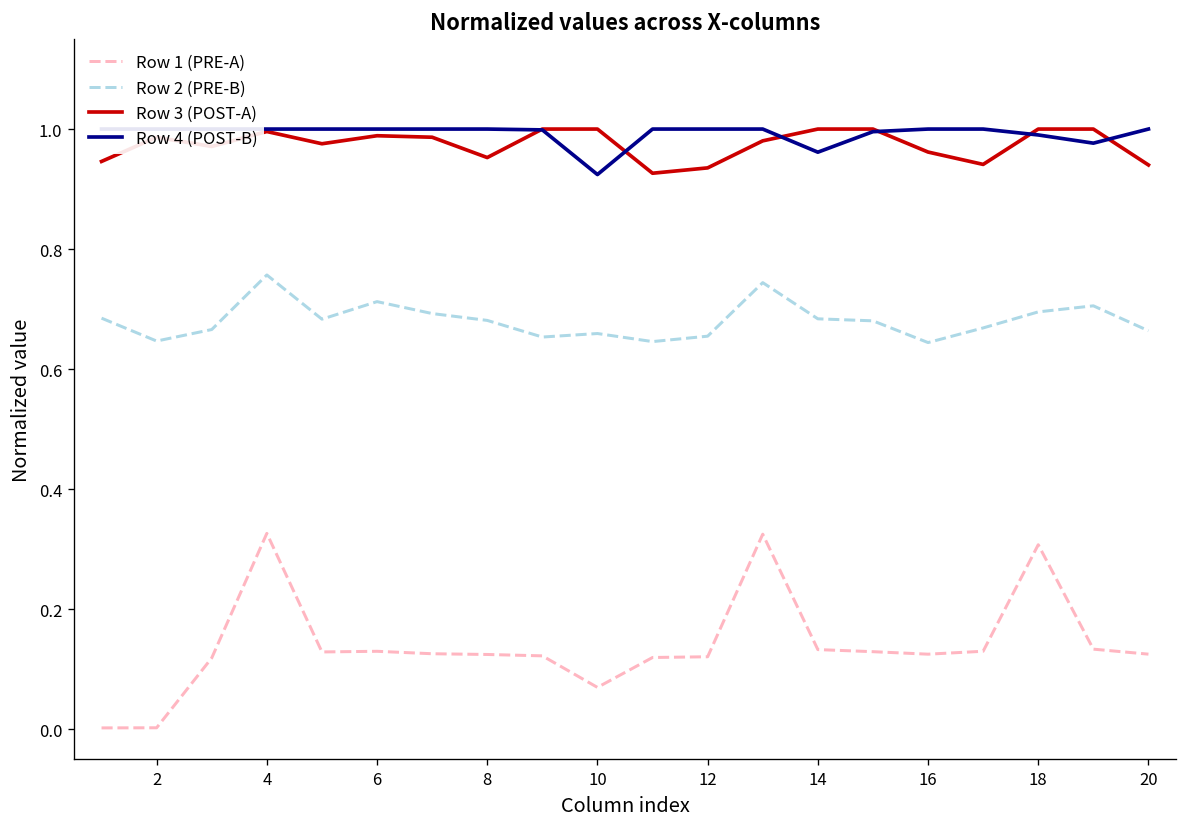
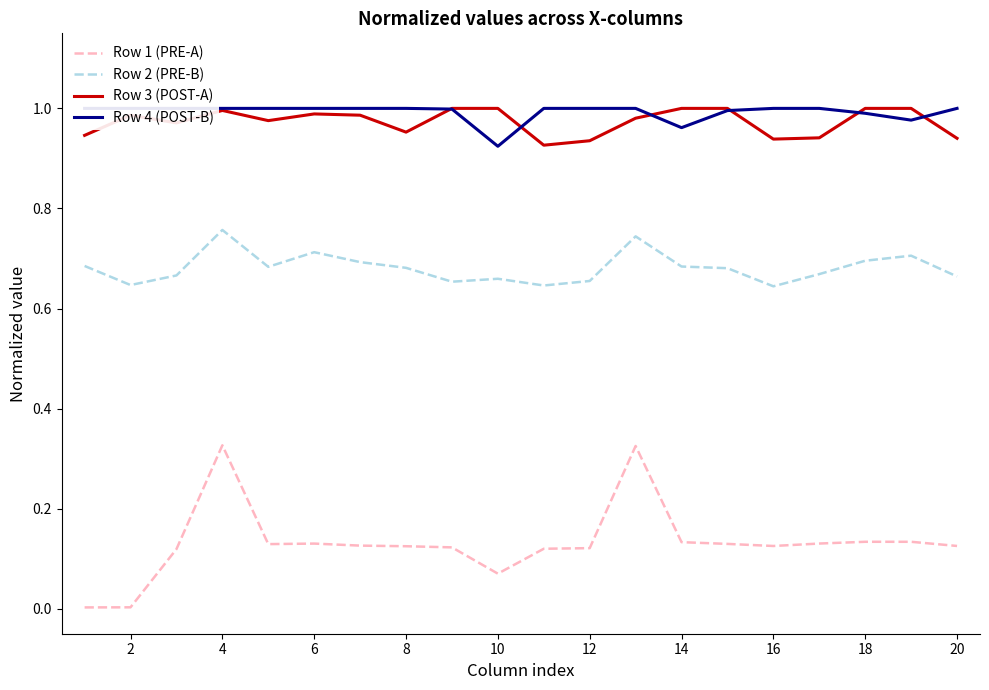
  {
    "Row 1 (PRE-A)": {
      "2": 0.00,
      "4": 0.33,
      "6": 0.13,
      "8": 0.12,
      "10": 0.07,
      "12": 0.12,
      "14": 0.13,
      "16": 0.13,
-     "18": 0.31,
+     "18": 0.13,
      "20": 0.13
    },
    "Row 2 (PRE-B)": {
      "2": 0.65,
      "4": 0.76,
      "6": 0.71,
      "8": 0.68,
      "10": 0.66,
      "12": 0.66,
      "14": 0.68,
      "16": 0.64,
      "18": 0.70,
      "20": 0.66
    },
    "Row 3 (POST-A)": {
      "6": 0.99,
      "8": 0.95,
      "10": 1.00,
      "12": 0.94,
      "14": 1.00,
-     "16": 0.96,
+     "16": 0.94,
      "18": 1.00,
      "20": 0.94
    },
    "Row 4 (POST-B)": {
      "6": 1.00,
      "8": 1.00,
      "10": 0.92,
      "12": 1.00,
      "14": 0.96,
      "16": 1.00,
      "18": 0.99,
      "20": 1.00
    }
  }
